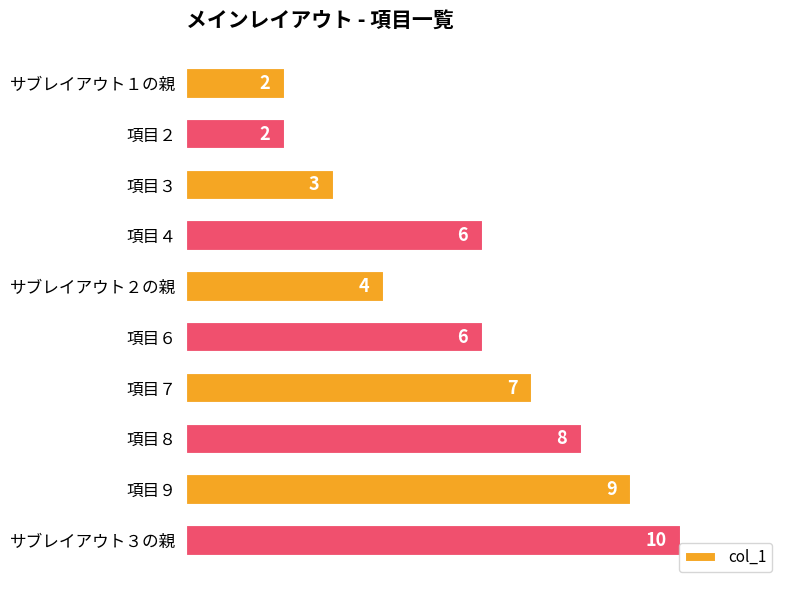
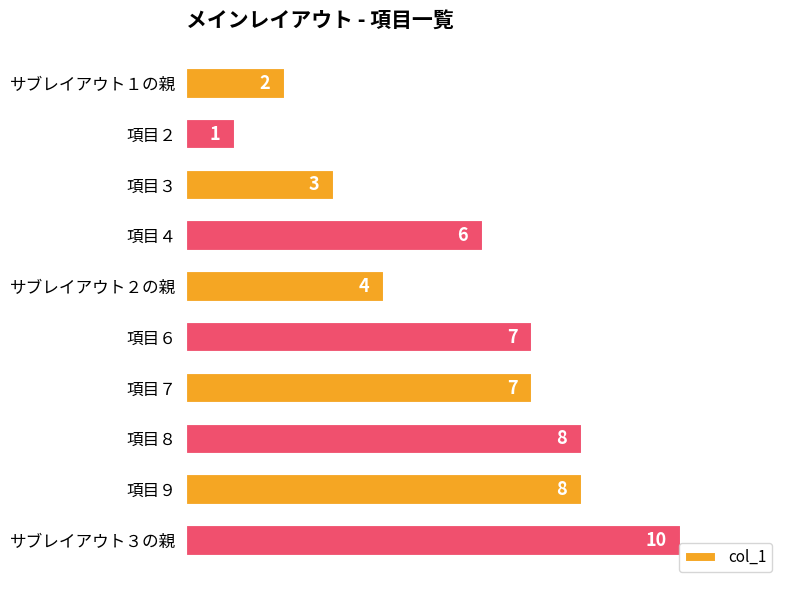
  {
    "サブレイアウト１の親": 2,
-   "項目２": 2,
+   "項目２": 1,
    "項目３": 3,
    "項目４": 6,
    "サブレイアウト２の親": 4,
-   "項目６": 6,
+   "項目６": 7,
    "項目７": 7,
    "項目８": 8,
-   "項目９": 9,
+   "項目９": 8,
    "サブレイアウト３の親": 10
  }
